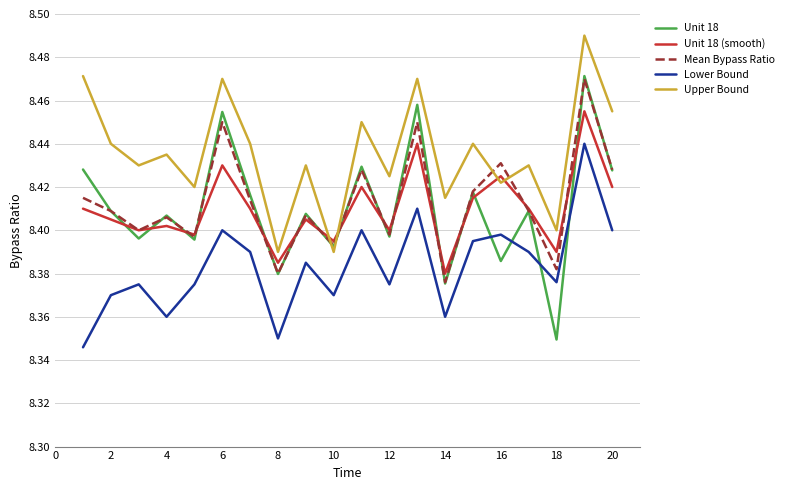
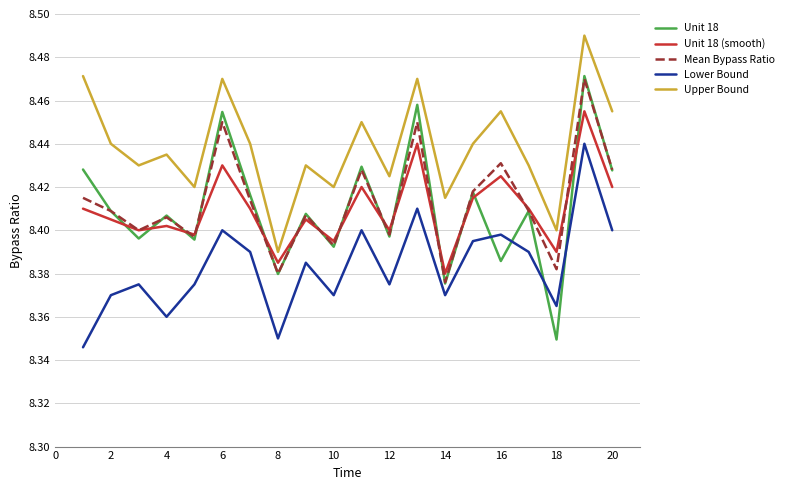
  {
    "Unit 18": {
      "6": 8.455,
      "16": 8.386,
      "18": 8.350
    },
    "Lower Bound": {
      "2": 8.370,
      "4": 8.360,
      "6": 8.400,
      "8": 8.350,
      "10": 8.370,
      "12": 8.375,
-     "14": 8.36,
+     "14": 8.37,
      "16": 8.398,
-     "18": 8.376,
+     "18": 8.365,
      "20": 8.400
    },
    "Upper Bound": {
      "2": 8.440,
      "4": 8.435,
      "6": 8.470,
      "8": 8.390,
-     "10": 8.39,
+     "10": 8.42,
      "12": 8.425,
      "14": 8.415,
-     "16": 8.422,
+     "16": 8.455,
      "18": 8.400,
      "20": 8.455
    }
  }
